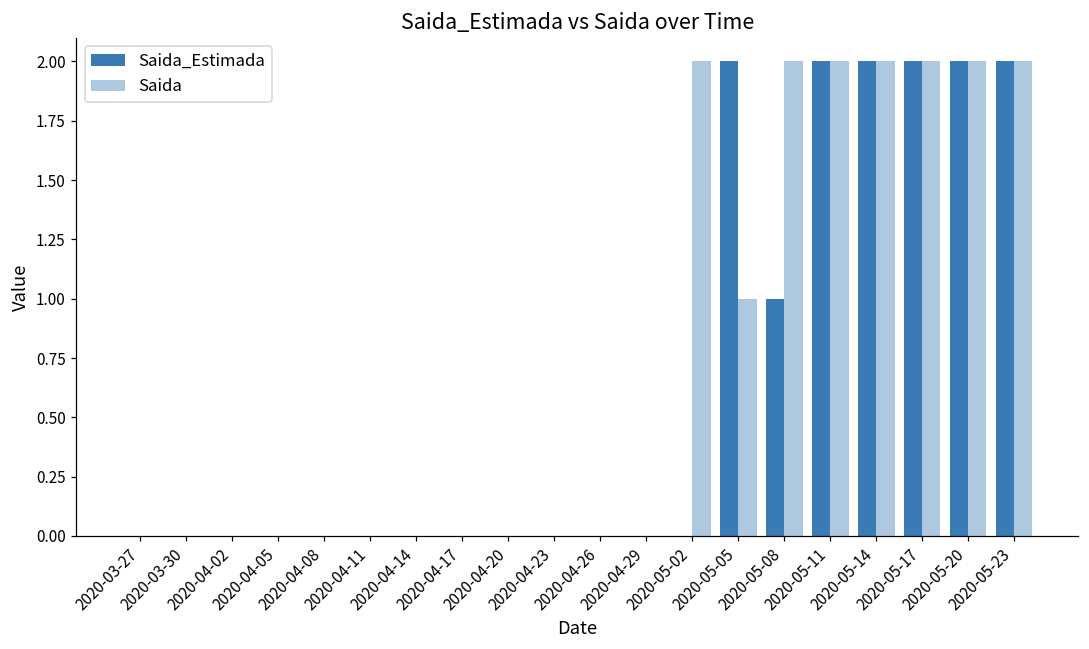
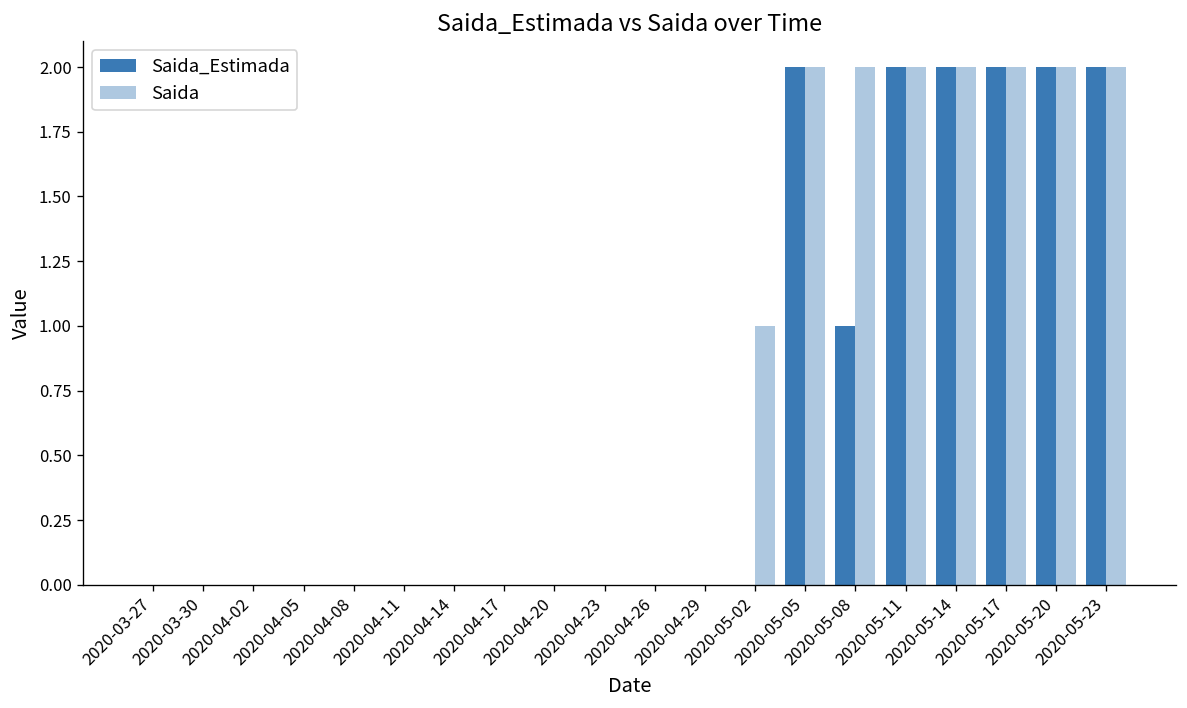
  {
    "Saida_Estimada": {
      "2020-03-27": 0,
      "2020-03-30": 0,
      "2020-04-02": 0,
      "2020-04-05": 0,
      "2020-04-08": 0,
      "2020-04-11": 0,
      "2020-04-14": 0,
      "2020-04-17": 0,
      "2020-04-20": 0,
      "2020-04-23": 0,
      "2020-04-26": 0,
      "2020-04-29": 0,
      "2020-05-02": 0,
      "2020-05-05": 2,
      "2020-05-08": 1,
      "2020-05-11": 2,
      "2020-05-14": 2,
      "2020-05-17": 2,
      "2020-05-20": 2,
      "2020-05-23": 2
    },
    "Saida": {
      "2020-03-27": 0,
      "2020-03-30": 0,
      "2020-04-02": 0,
      "2020-04-05": 0,
      "2020-04-08": 0,
      "2020-04-11": 0,
      "2020-04-14": 0,
      "2020-04-17": 0,
      "2020-04-20": 0,
      "2020-04-23": 0,
      "2020-04-26": 0,
      "2020-04-29": 0,
-     "2020-05-02": 2,
-     "2020-05-05": 1,
+     "2020-05-02": 1,
+     "2020-05-05": 2,
      "2020-05-08": 2,
      "2020-05-11": 2,
      "2020-05-14": 2,
      "2020-05-17": 2,
      "2020-05-20": 2,
      "2020-05-23": 2
    }
  }
